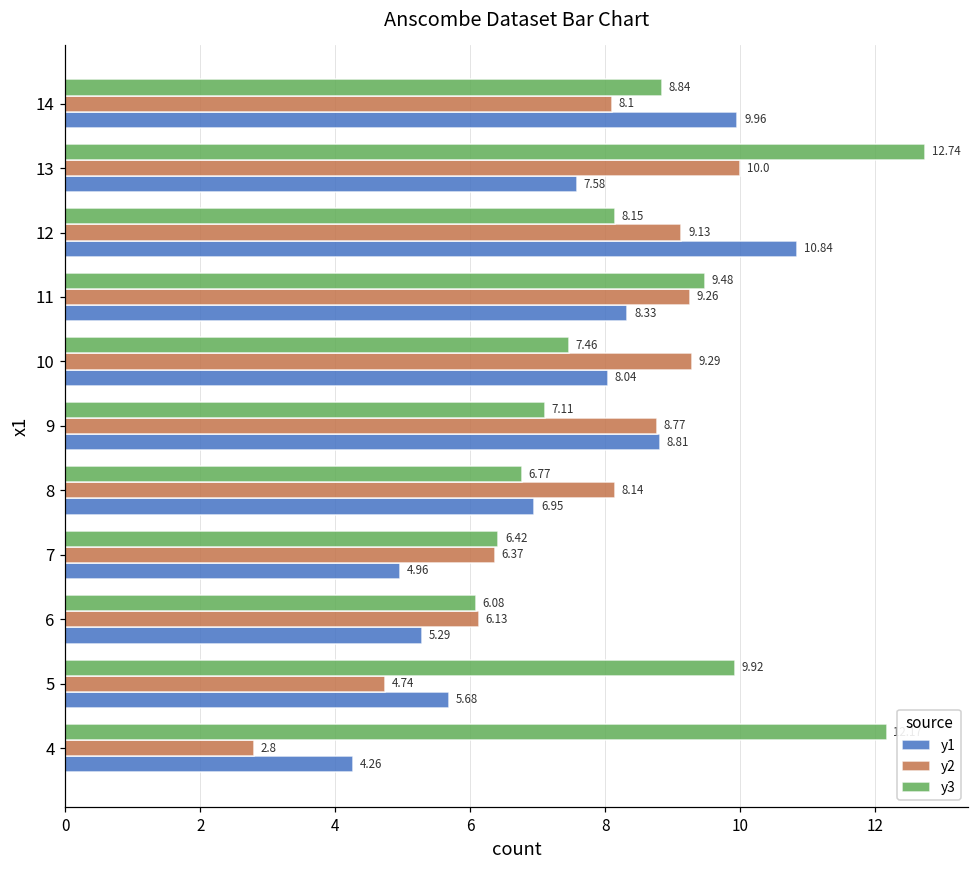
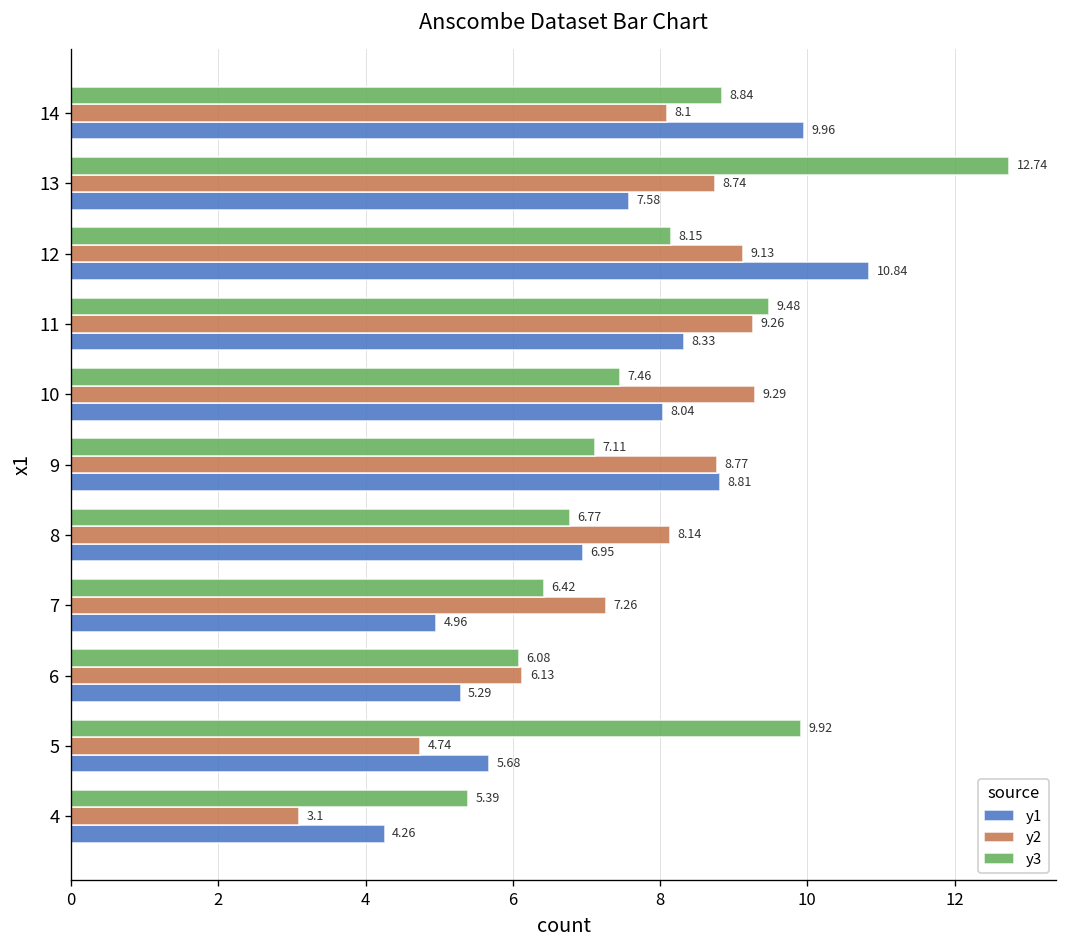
  {
    "y1": {
      "14": 9.96,
      "13": 7.58,
      "12": 10.84,
      "11": 8.33,
      "10": 8.04,
      "9": 8.81,
      "8": 6.95,
      "7": 4.96,
      "6": 5.29,
      "5": 5.68,
      "4": 4.26
    },
    "y2": {
      "14": 8.1,
-     "13": 10.0,
+     "13": 8.74,
      "12": 9.13,
      "11": 9.26,
      "10": 9.29,
      "9": 8.77,
      "8": 8.14,
-     "7": 6.37,
+     "7": 7.26,
      "6": 6.13,
      "5": 4.74,
-     "4": 2.8
+     "4": 3.1
    },
    "y3": {
-     "4": 12.2
+     "4": 5.4
    }
  }
